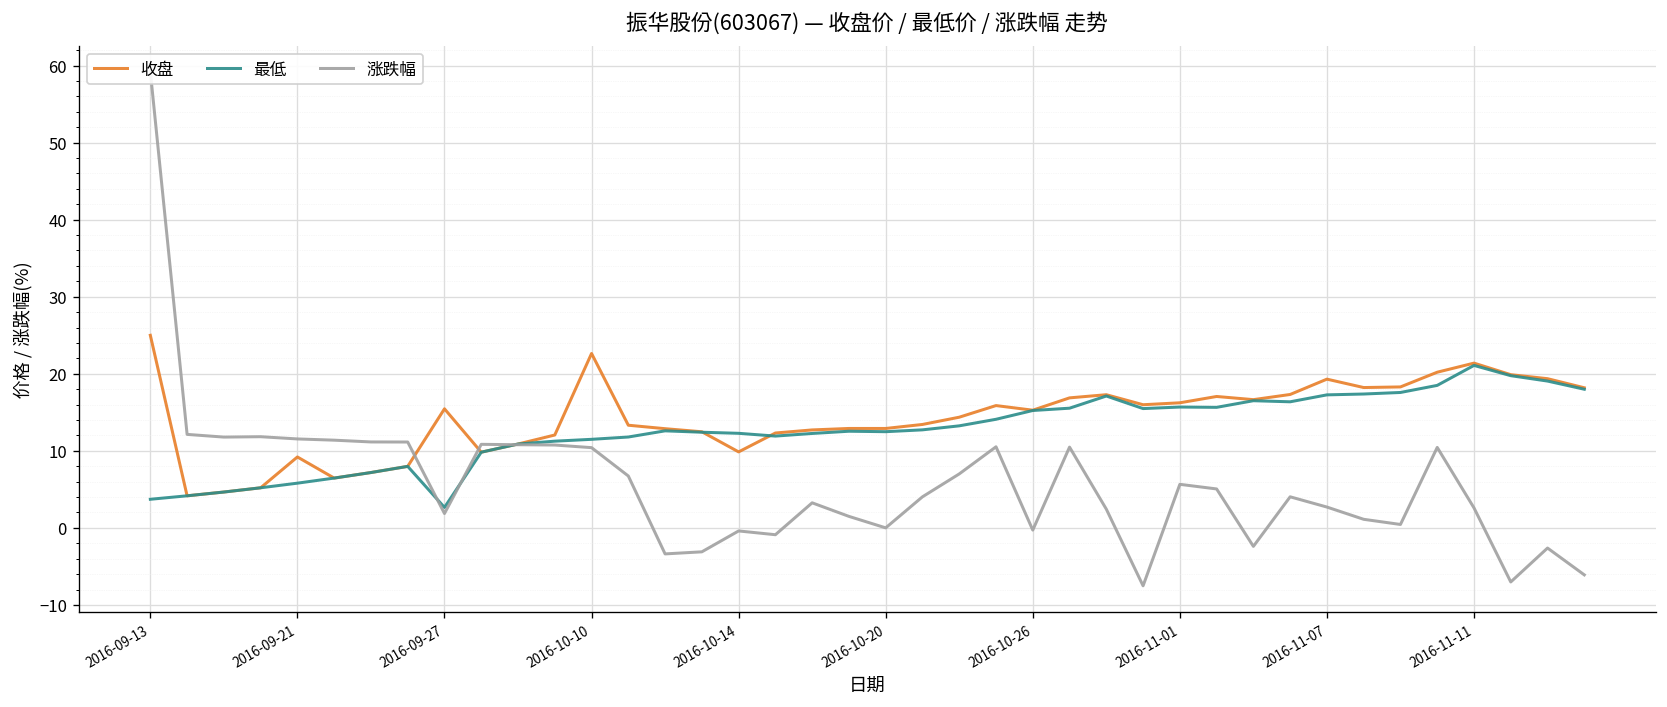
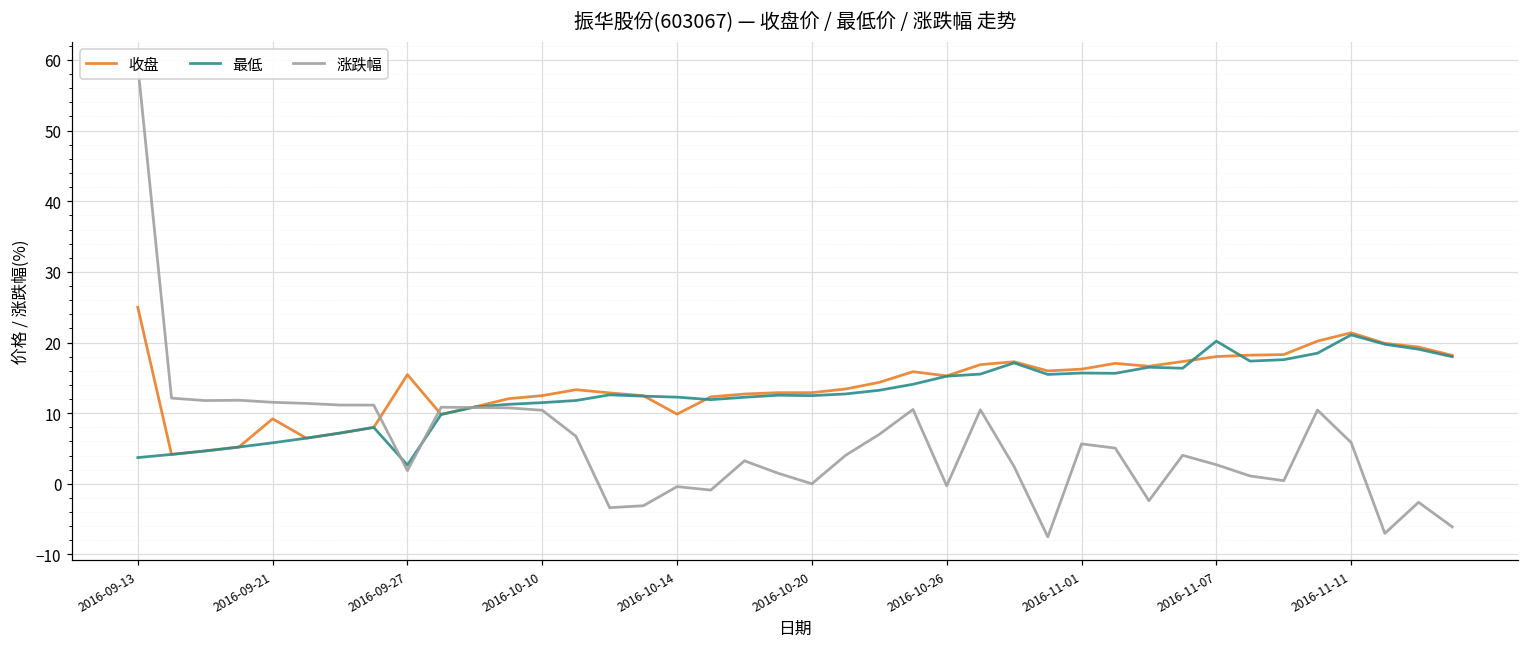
  {
    "收盘": {
      "2016-09-13": 25,
      "2016-09-21": 9,
      "2016-09-27": 15,
-     "2016-10-10": 23,
+     "2016-10-10": 12,
      "2016-10-14": 10,
      "2016-10-20": 13,
      "2016-11-01": 16,
-     "2016-11-07": 19
+     "2016-11-07": 18
    },
    "最低": {
      "2016-09-13": 4,
      "2016-09-21": 6,
      "2016-09-27": 3,
      "2016-10-10": 11,
      "2016-10-14": 12,
      "2016-10-20": 12,
      "2016-11-01": 16,
-     "2016-11-07": 17
+     "2016-11-07": 20
    },
    "涨跌幅": {
      "2016-09-21": 12,
      "2016-09-27": 2,
      "2016-10-10": 10,
      "2016-10-14": 0,
      "2016-10-20": 0,
      "2016-10-26": 0,
      "2016-11-01": 6,
      "2016-11-07": 3,
-     "2016-11-11": 3
+     "2016-11-11": 6
    }
  }
